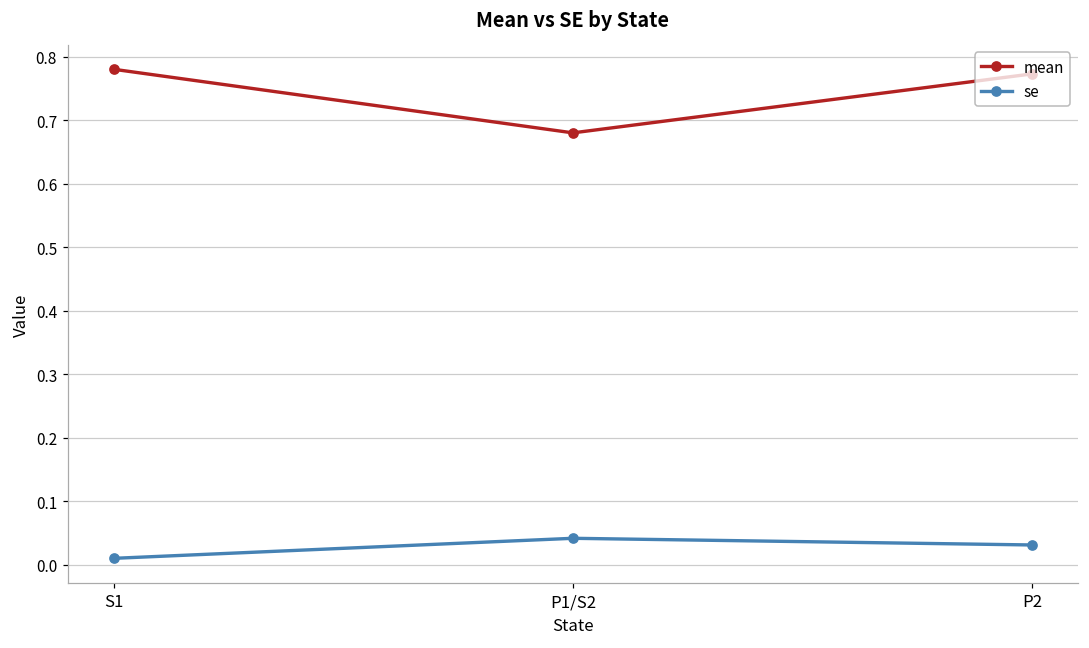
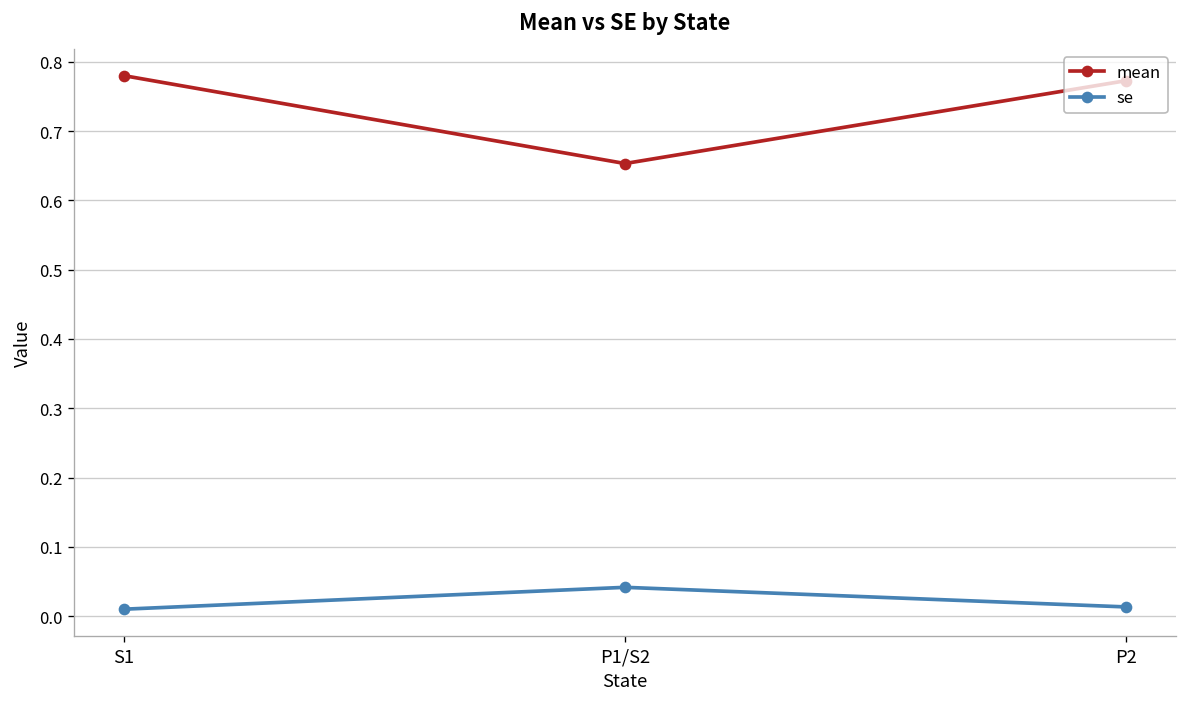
  {
    "mean": {
      "S1": 0.78,
-     "P1/S2": 0.68
+     "P1/S2": 0.65
    },
    "se": {
      "S1": 0.01,
      "P1/S2": 0.04,
-     "P2": 0.03
+     "P2": 0.01
    }
  }
